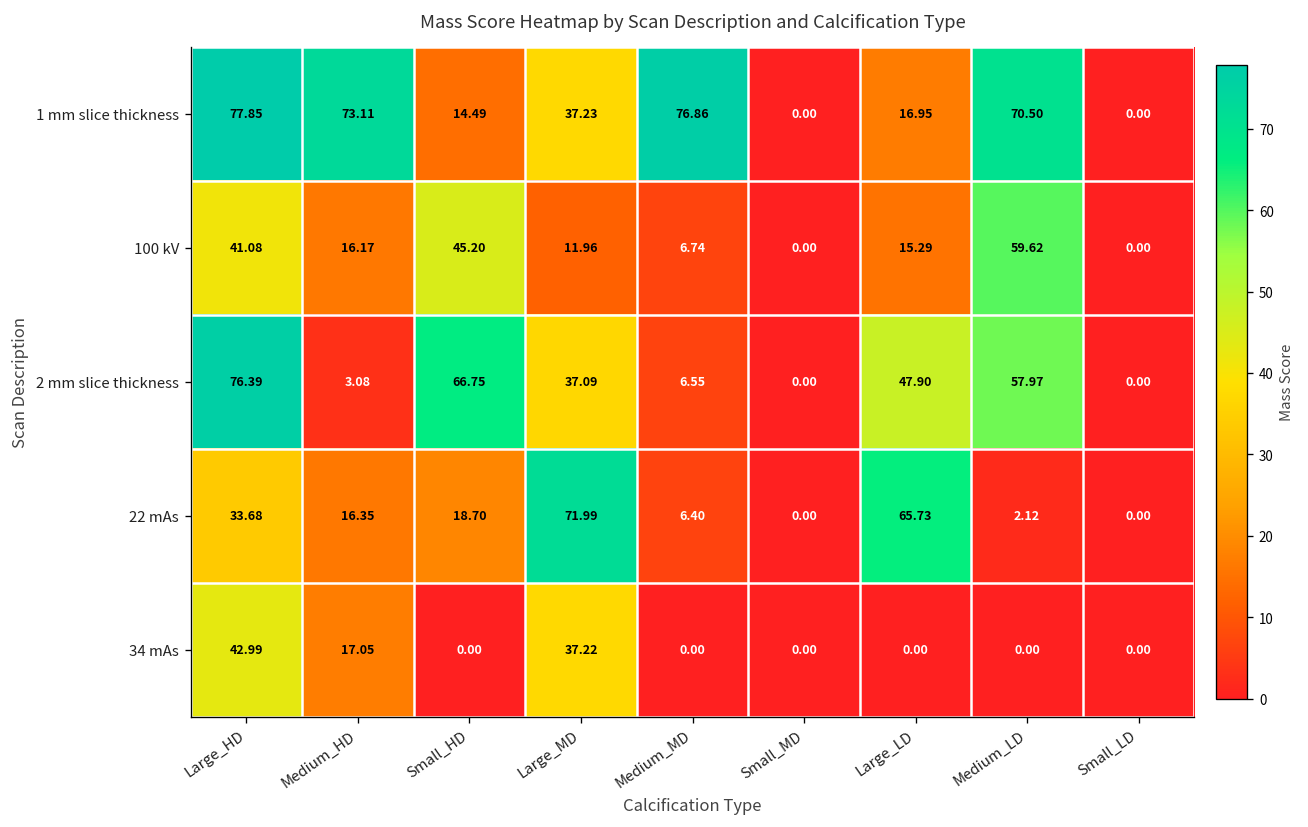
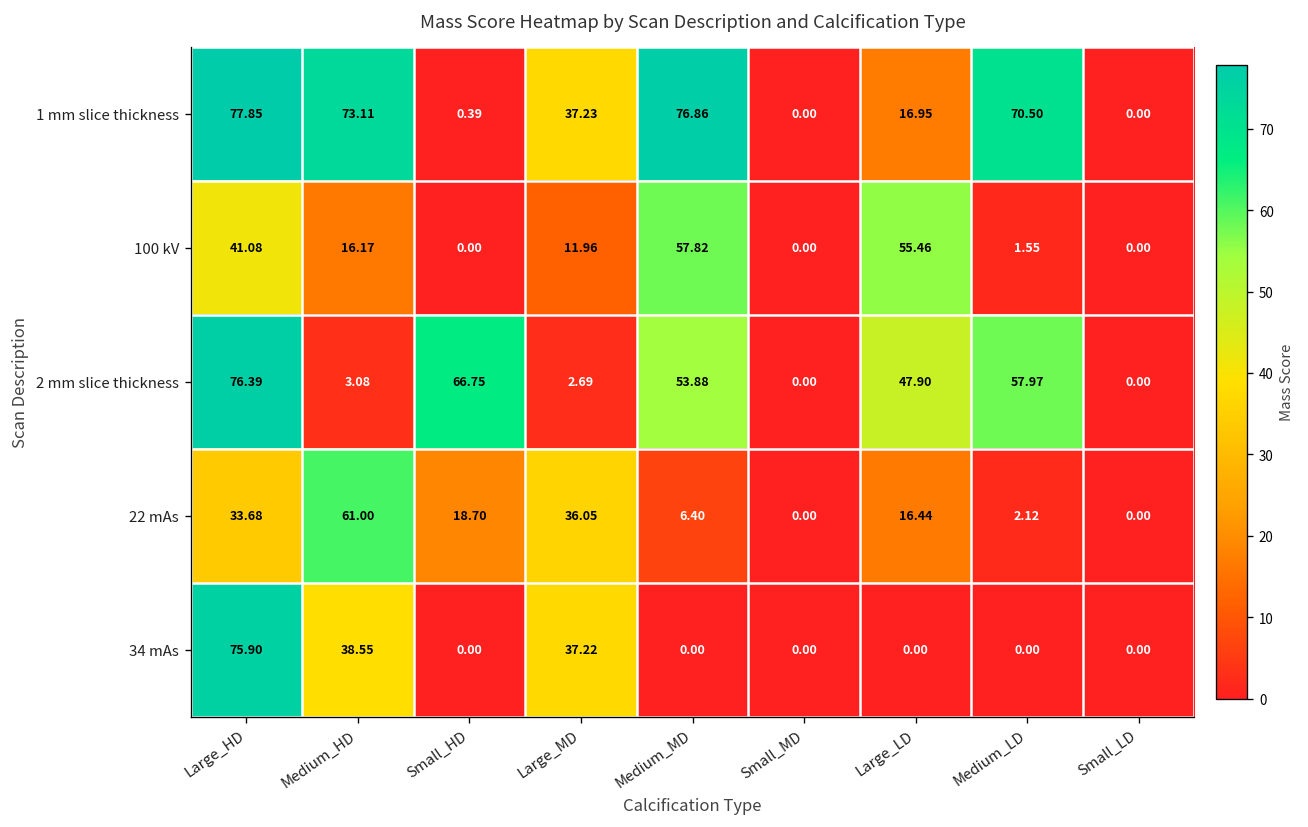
  {
    "1 mm slice thickness": {
      "Large_HD": 77.85,
      "Medium_HD": 73.11,
-     "Small_HD": 14.49,
+     "Small_HD": 0.39,
      "Large_MD": 37.23,
      "Medium_MD": 76.86,
      "Small_MD": 0.00,
      "Large_LD": 16.95,
      "Medium_LD": 70.50,
      "Small_LD": 0.00
    },
    "100 kV": {
      "Large_HD": 41.08,
      "Medium_HD": 16.17,
-     "Small_HD": 45.20,
+     "Small_HD": 0.00,
      "Large_MD": 11.96,
-     "Medium_MD": 6.74,
+     "Medium_MD": 57.82,
      "Small_MD": 0.00,
-     "Large_LD": 15.29,
-     "Medium_LD": 59.62,
+     "Large_LD": 55.46,
+     "Medium_LD": 1.55,
      "Small_LD": 0.00
    },
    "2 mm slice thickness": {
      "Large_HD": 76.39,
      "Medium_HD": 3.08,
      "Small_HD": 66.75,
-     "Large_MD": 37.09,
-     "Medium_MD": 6.55,
+     "Large_MD": 2.69,
+     "Medium_MD": 53.88,
      "Small_MD": 0.00,
      "Large_LD": 47.90,
      "Medium_LD": 57.97,
      "Small_LD": 0.00
    },
    "22 mAs": {
      "Large_HD": 33.68,
-     "Medium_HD": 16.35,
+     "Medium_HD": 61.00,
      "Small_HD": 18.70,
-     "Large_MD": 71.99,
+     "Large_MD": 36.05,
      "Medium_MD": 6.40,
      "Small_MD": 0.00,
-     "Large_LD": 65.73,
+     "Large_LD": 16.44,
      "Medium_LD": 2.12,
      "Small_LD": 0.00
    },
    "34 mAs": {
-     "Large_HD": 42.99,
-     "Medium_HD": 17.05,
+     "Large_HD": 75.90,
+     "Medium_HD": 38.55,
      "Small_HD": 0.00,
      "Large_MD": 37.22,
      "Medium_MD": 0.00,
      "Small_MD": 0.00,
      "Large_LD": 0.00,
      "Medium_LD": 0.00,
      "Small_LD": 0.00
    }
  }
